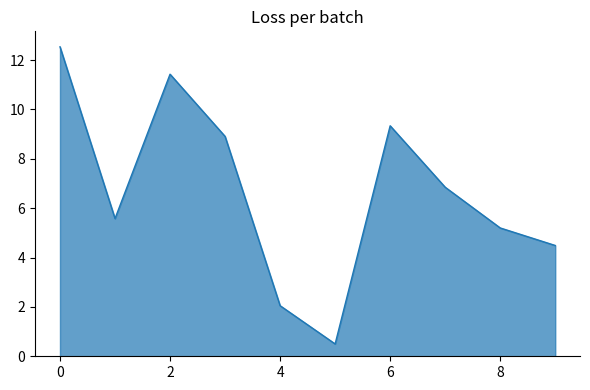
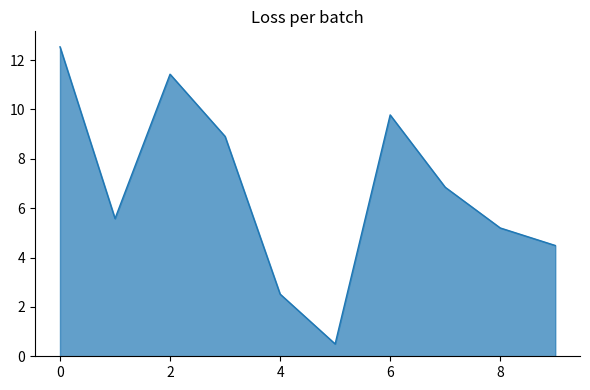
  {
    "0": 12.5,
    "2": 11.4,
-   "4": 2.1,
-   "6": 9.3,
+   "4": 2.5,
+   "6": 9.8,
    "8": 5.2
  }
